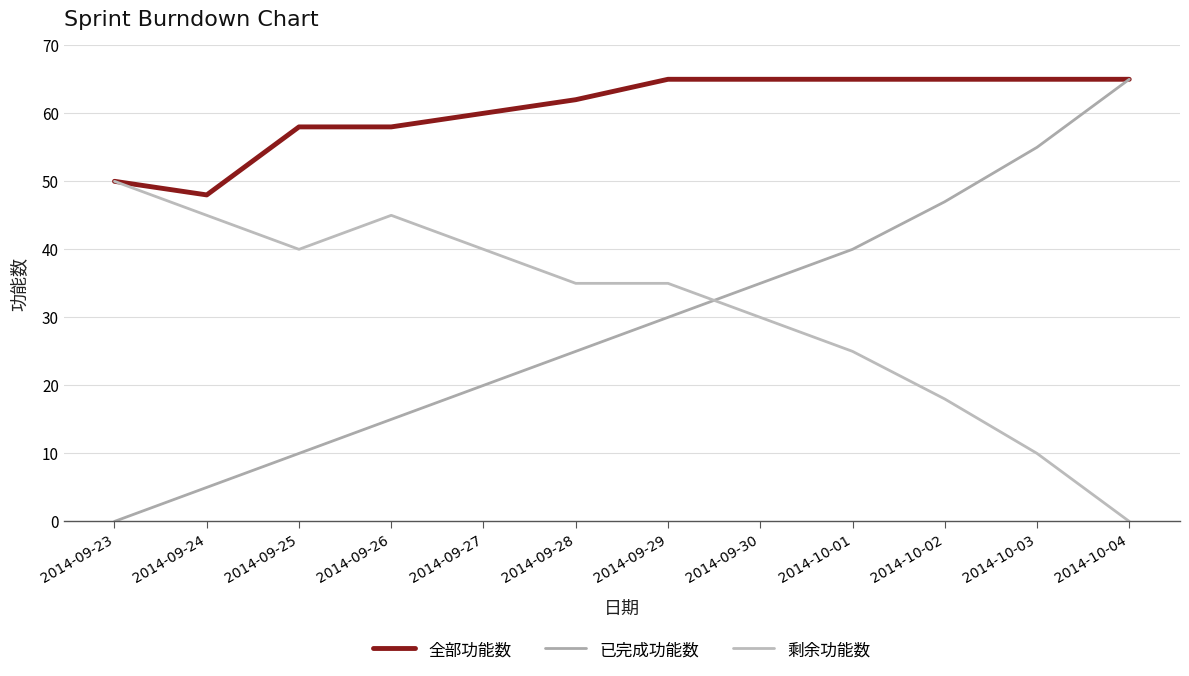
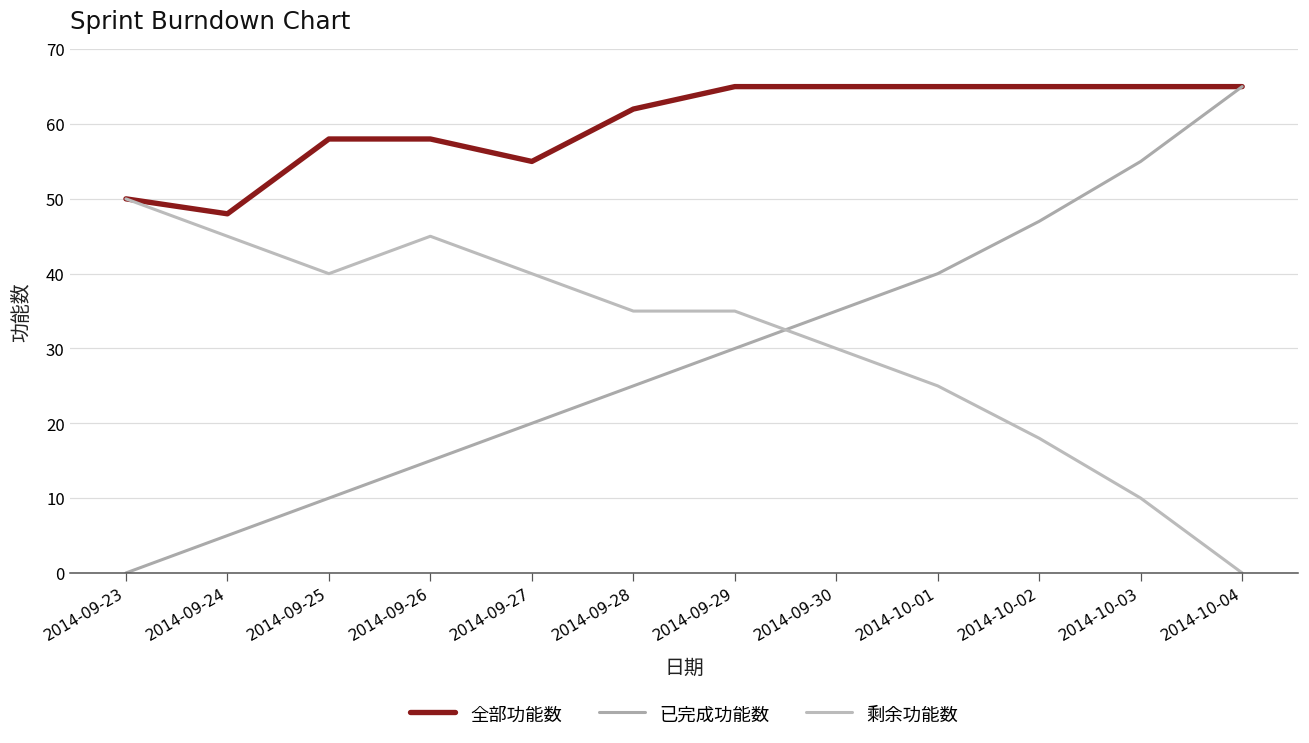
  {
    "全部功能数": {
      "2014-09-24": 48,
      "2014-09-25": 58,
      "2014-09-26": 58,
-     "2014-09-27": 60,
+     "2014-09-27": 55,
      "2014-09-28": 62,
      "2014-09-29": 65,
      "2014-09-30": 65,
      "2014-10-01": 65,
      "2014-10-02": 65,
      "2014-10-03": 65
    }
  }
